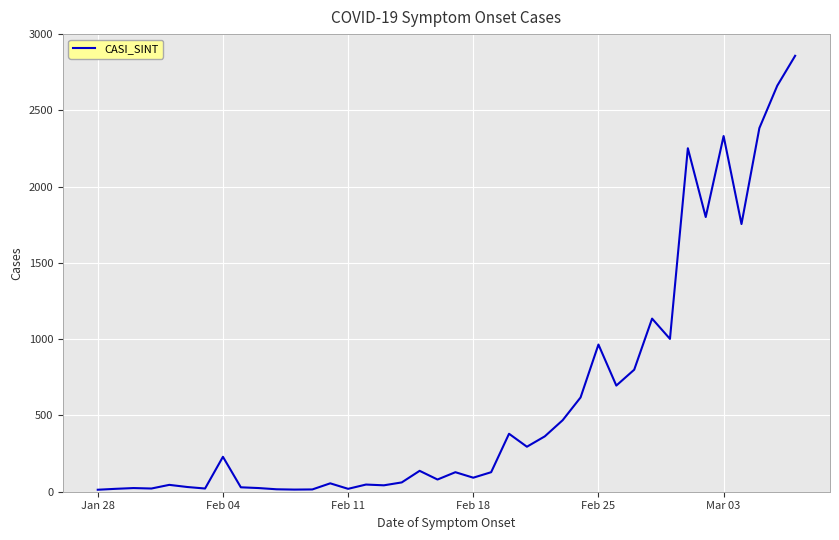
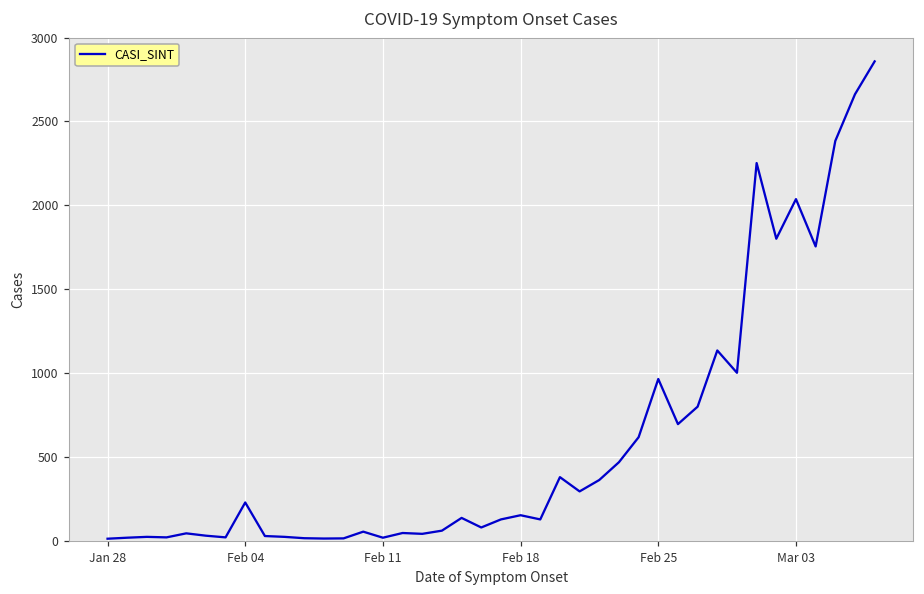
  {
    "Jan 28": 10,
    "Feb 04": 230,
    "Feb 11": 20,
-   "Feb 18": 90,
+   "Feb 18": 150,
    "Feb 25": 970,
-   "Mar 03": 2330
+   "Mar 03": 2040
  }
